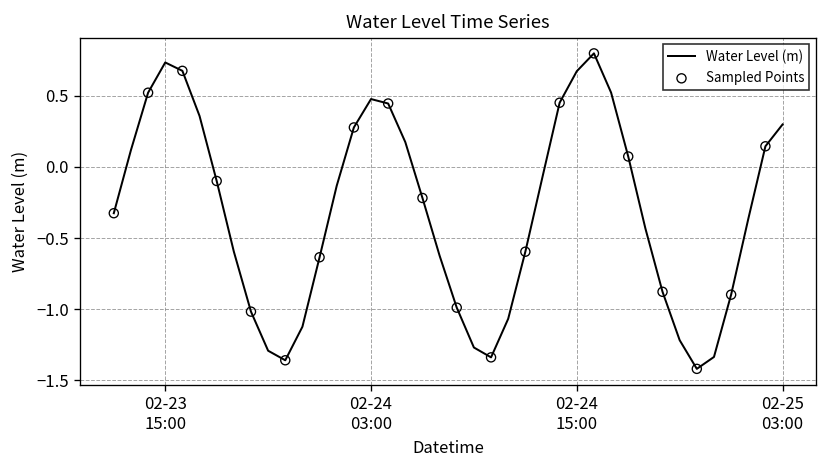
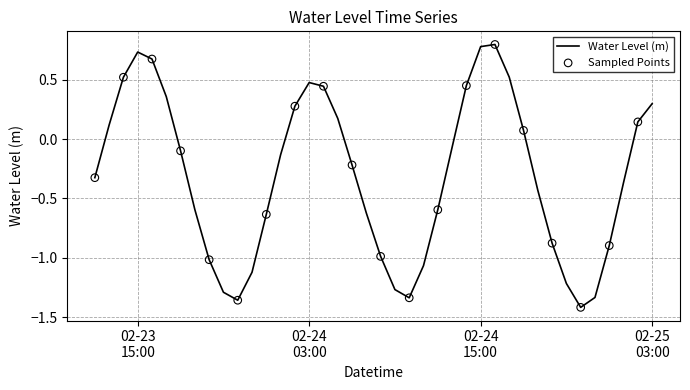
  {
    "Water Level (m)": {
      "02-23 15:00": 0.73,
      "02-24 03:00": 0.48,
-     "02-24 15:00": 0.67,
+     "02-24 15:00": 0.78,
      "02-25 03:00": 0.30
    }
  }
